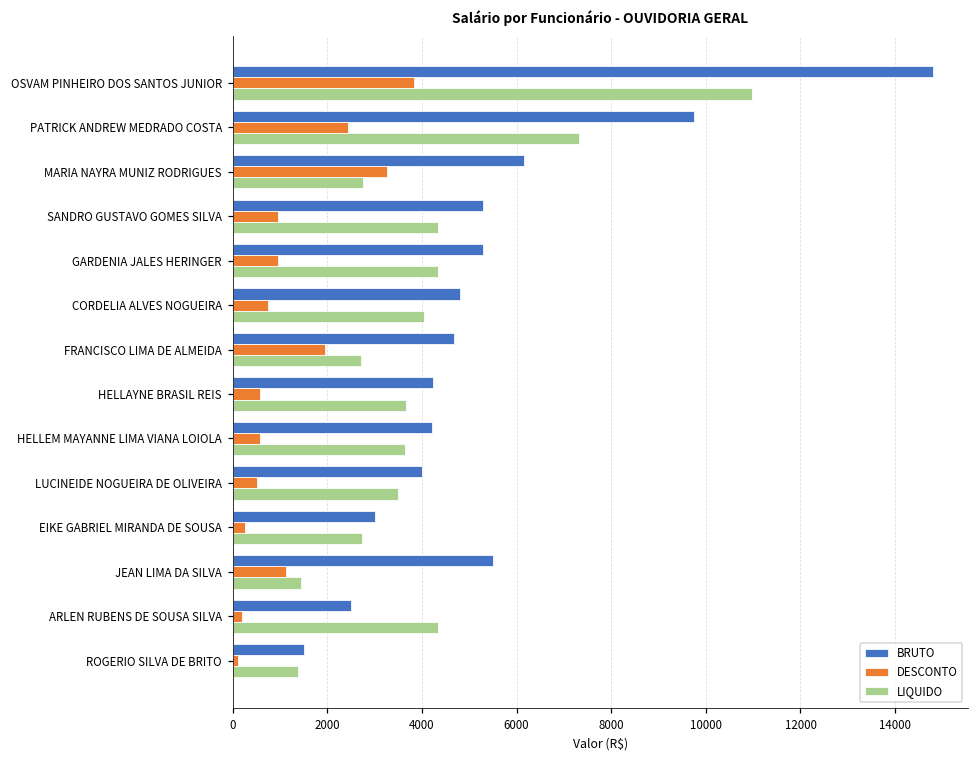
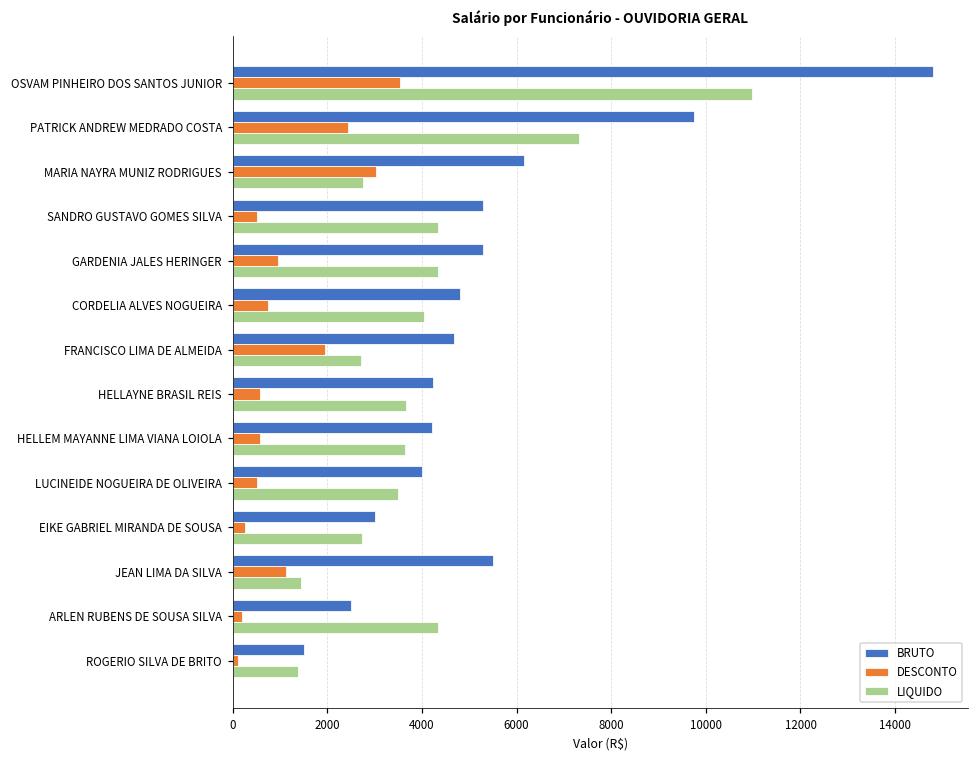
  {
    "BRUTO": {
      "OSVAM PINHEIRO DOS SANTOS JUNIOR": 14800,
      "PATRICK ANDREW MEDRADO COSTA": 9800,
      "MARIA NAYRA MUNIZ RODRIGUES": 6200,
      "SANDRO GUSTAVO GOMES SILVA": 5300,
      "GARDENIA JALES HERINGER": 5300,
      "CORDELIA ALVES NOGUEIRA": 4800,
      "FRANCISCO LIMA DE ALMEIDA": 4700,
      "HELLAYNE BRASIL REIS": 4200,
      "HELLEM MAYANNE LIMA VIANA LOIOLA": 4200,
      "LUCINEIDE NOGUEIRA DE OLIVEIRA": 4000,
      "EIKE GABRIEL MIRANDA DE SOUSA": 3000,
      "JEAN LIMA DA SILVA": 5500,
      "ARLEN RUBENS DE SOUSA SILVA": 2500,
      "ROGERIO SILVA DE BRITO": 1500
    },
    "DESCONTO": {
-     "OSVAM PINHEIRO DOS SANTOS JUNIOR": 3800,
+     "OSVAM PINHEIRO DOS SANTOS JUNIOR": 3500,
      "PATRICK ANDREW MEDRADO COSTA": 2400,
-     "MARIA NAYRA MUNIZ RODRIGUES": 3300,
-     "SANDRO GUSTAVO GOMES SILVA": 1000,
+     "MARIA NAYRA MUNIZ RODRIGUES": 3000,
+     "SANDRO GUSTAVO GOMES SILVA": 500,
      "GARDENIA JALES HERINGER": 1000,
      "CORDELIA ALVES NOGUEIRA": 800,
      "FRANCISCO LIMA DE ALMEIDA": 2000,
      "HELLAYNE BRASIL REIS": 600,
      "HELLEM MAYANNE LIMA VIANA LOIOLA": 600,
      "LUCINEIDE NOGUEIRA DE OLIVEIRA": 500,
      "EIKE GABRIEL MIRANDA DE SOUSA": 300,
      "JEAN LIMA DA SILVA": 1100,
      "ARLEN RUBENS DE SOUSA SILVA": 200,
      "ROGERIO SILVA DE BRITO": 100
    },
    "LIQUIDO": {
      "OSVAM PINHEIRO DOS SANTOS JUNIOR": 11000,
      "PATRICK ANDREW MEDRADO COSTA": 7300,
      "MARIA NAYRA MUNIZ RODRIGUES": 2700,
      "SANDRO GUSTAVO GOMES SILVA": 4300,
      "GARDENIA JALES HERINGER": 4300,
      "CORDELIA ALVES NOGUEIRA": 4100,
      "FRANCISCO LIMA DE ALMEIDA": 2700,
      "HELLAYNE BRASIL REIS": 3700,
      "HELLEM MAYANNE LIMA VIANA LOIOLA": 3600,
      "LUCINEIDE NOGUEIRA DE OLIVEIRA": 3500,
      "EIKE GABRIEL MIRANDA DE SOUSA": 2700,
      "JEAN LIMA DA SILVA": 1500,
      "ARLEN RUBENS DE SOUSA SILVA": 4300,
      "ROGERIO SILVA DE BRITO": 1400
    }
  }
